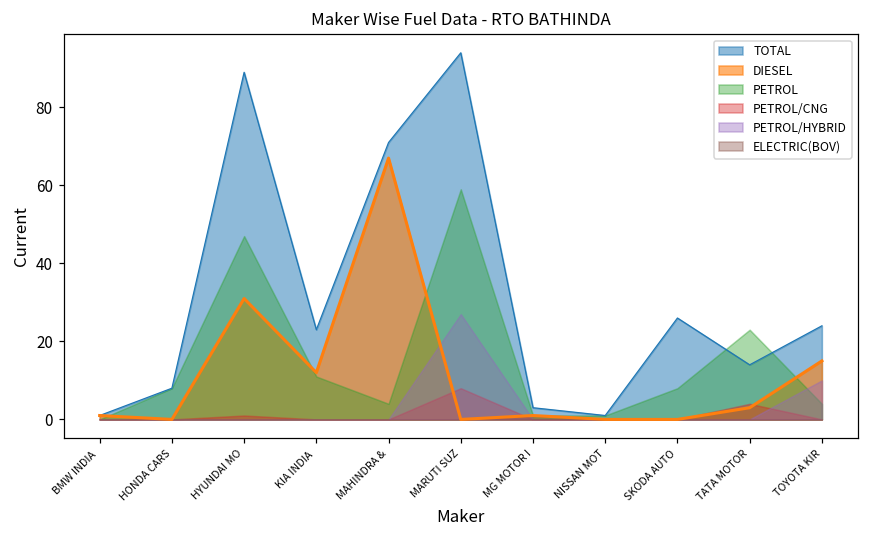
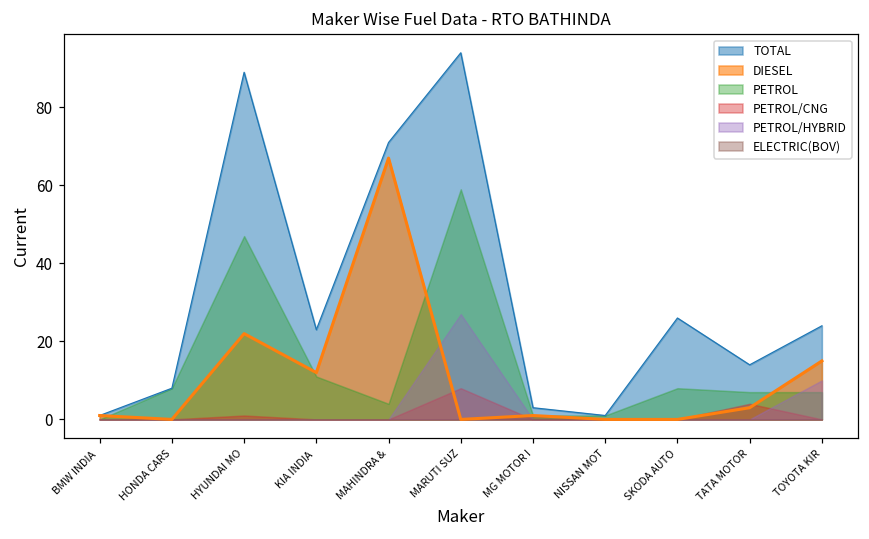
  {
    "TOTAL": {
      "HYUNDAI MO": 89,
      "KIA INDIA": 23,
      "MAHINDRA &": 71,
      "MARUTI SUZ": 94,
      "MG MOTOR I": 3,
      "SKODA AUTO": 26,
      "TATA MOTOR": 14,
      "TOYOTA KIR": 24
    },
    "DIESEL": {
-     "HYUNDAI MO": 31,
+     "HYUNDAI MO": 22,
      "KIA INDIA": 12,
      "MAHINDRA &": 67,
      "TATA MOTOR": 3,
      "TOYOTA KIR": 15
    },
    "PETROL": {
      "HYUNDAI MO": 47,
      "KIA INDIA": 11,
      "MAHINDRA &": 4,
      "MARUTI SUZ": 59,
      "SKODA AUTO": 8,
-     "TATA MOTOR": 23,
-     "TOYOTA KIR": 4
+     "TATA MOTOR": 7,
+     "TOYOTA KIR": 7
    },
    "PETROL/HYBRID": {
      "MARUTI SUZ": 27,
      "TOYOTA KIR": 10
    }
  }
